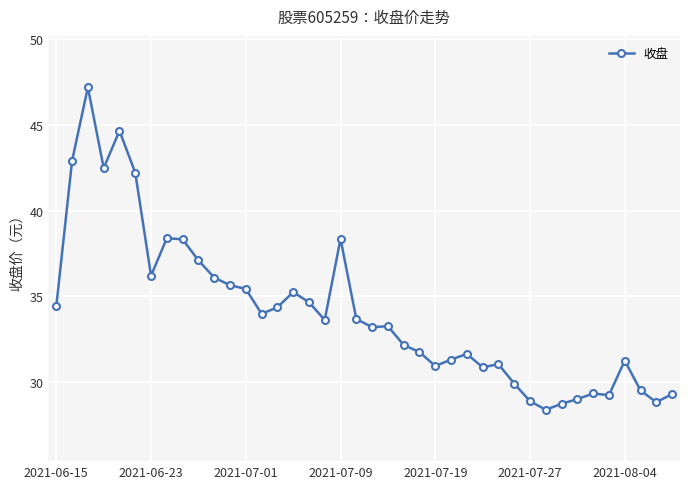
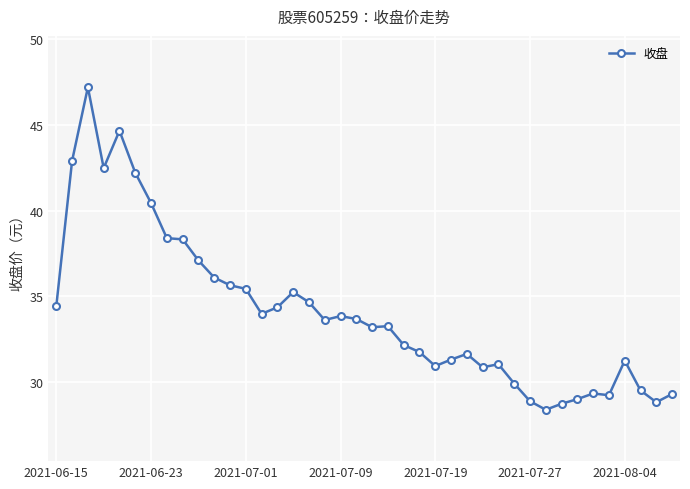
  {
    "2021-06-15": 34.4,
-   "2021-06-23": 36.2,
+   "2021-06-23": 40.5,
    "2021-07-01": 35.4,
-   "2021-07-09": 38.4,
+   "2021-07-09": 33.9,
    "2021-07-19": 30.9,
    "2021-07-27": 28.9,
    "2021-08-04": 31.3
  }
